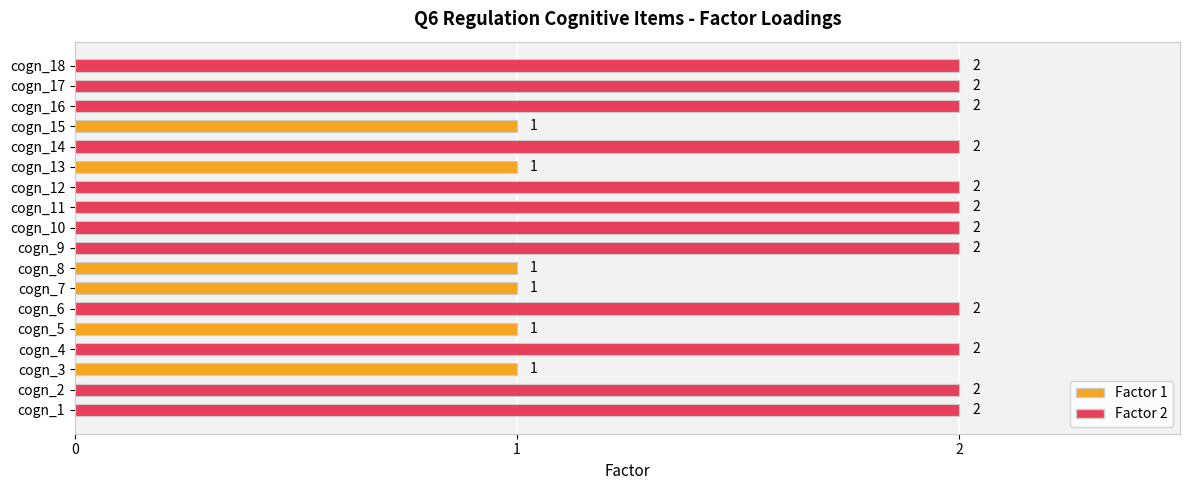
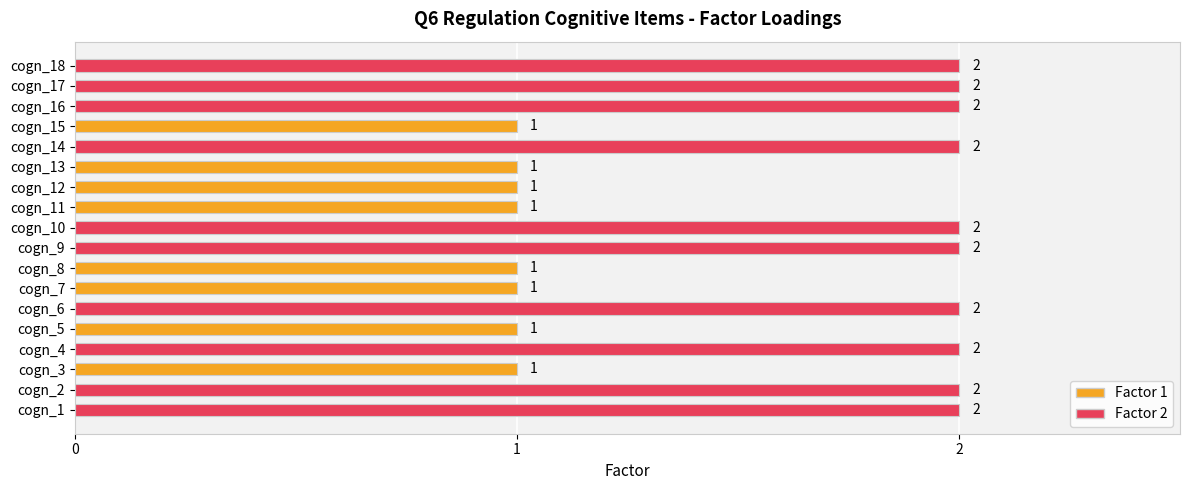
  {
    "cogn_18": 2,
    "cogn_17": 2,
    "cogn_16": 2,
    "cogn_15": 1,
    "cogn_14": 2,
    "cogn_13": 1,
-   "cogn_12": 2,
-   "cogn_11": 2,
+   "cogn_12": 1,
+   "cogn_11": 1,
    "cogn_10": 2,
    "cogn_9": 2,
    "cogn_8": 1,
    "cogn_7": 1,
    "cogn_6": 2,
    "cogn_5": 1,
    "cogn_4": 2,
    "cogn_3": 1,
    "cogn_2": 2,
    "cogn_1": 2
  }
